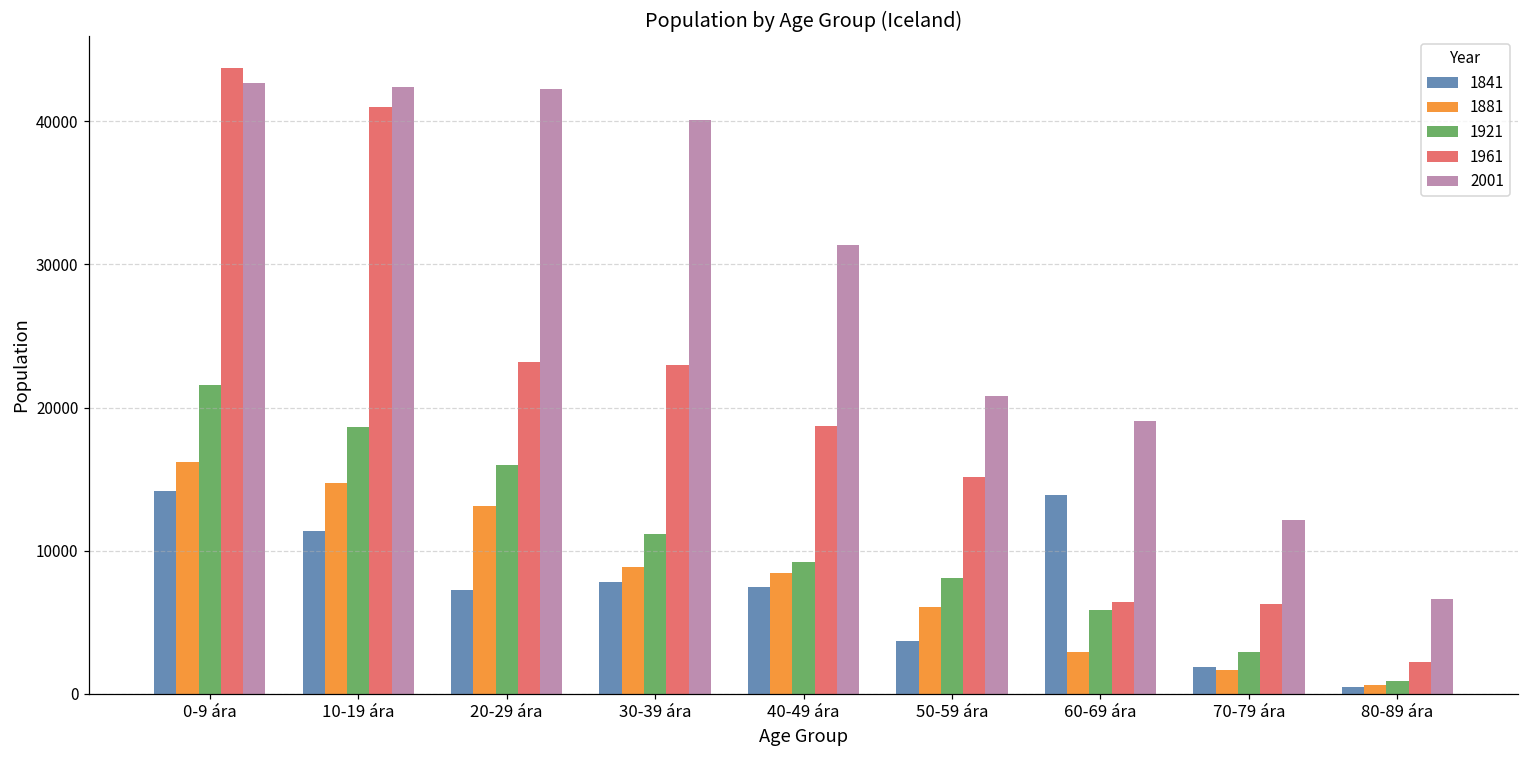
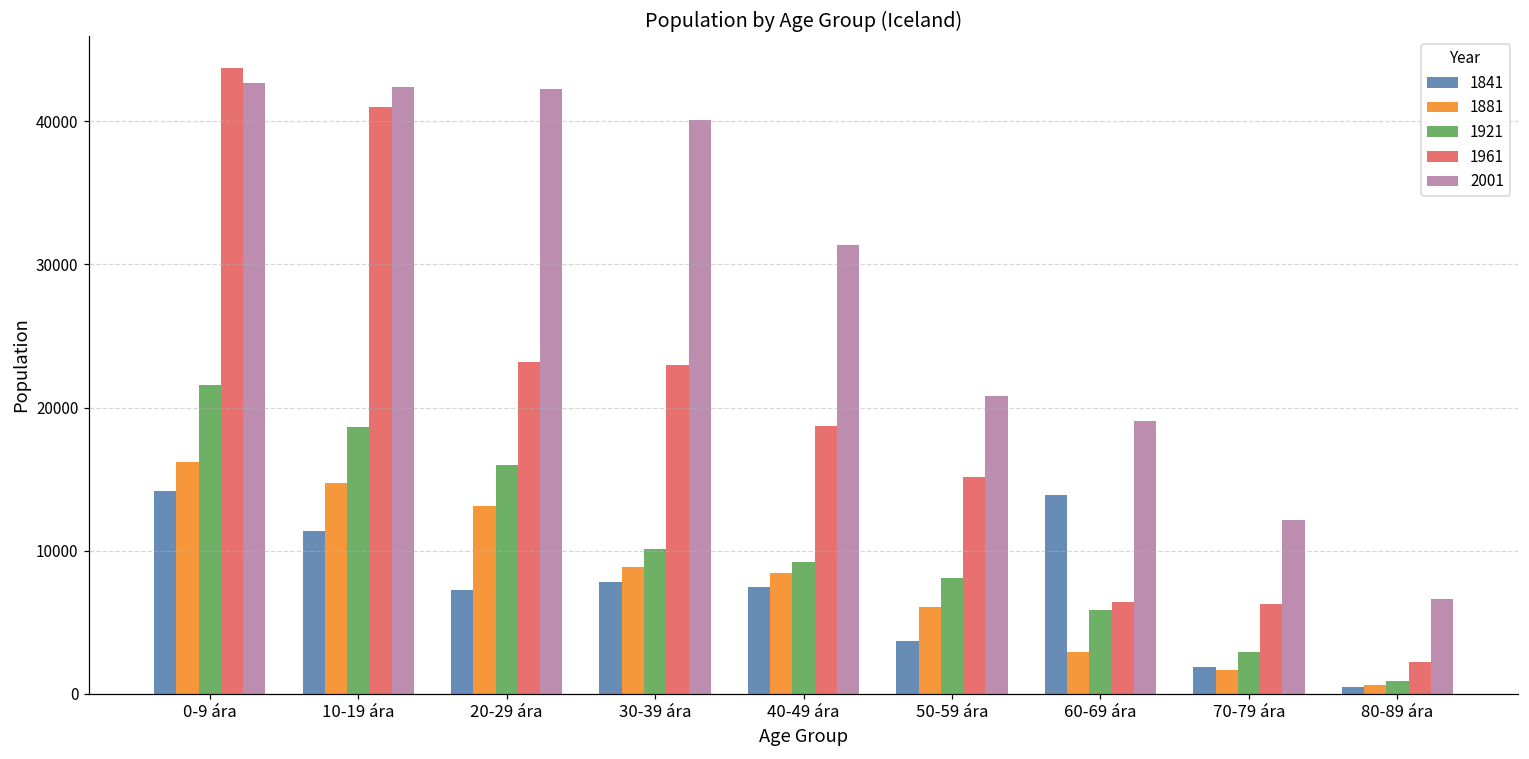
  {
    "1841": {
      "0-9 ára": 14200,
      "10-19 ára": 11400,
      "20-29 ára": 7200,
      "30-39 ára": 7800,
      "40-49 ára": 7500,
      "50-59 ára": 3700,
      "60-69 ára": 13900,
      "70-79 ára": 1900,
      "80-89 ára": 400
    },
    "1881": {
      "0-9 ára": 16200,
      "10-19 ára": 14800,
      "20-29 ára": 13100,
      "30-39 ára": 8900,
      "40-49 ára": 8400,
      "50-59 ára": 6100,
      "60-69 ára": 2900,
      "70-79 ára": 1600,
      "80-89 ára": 600
    },
    "1921": {
      "0-9 ára": 21600,
      "10-19 ára": 18700,
      "20-29 ára": 16000,
-     "30-39 ára": 11100,
+     "30-39 ára": 10100,
      "40-49 ára": 9200,
      "50-59 ára": 8100,
      "60-69 ára": 5900,
      "70-79 ára": 2900,
      "80-89 ára": 900
    },
    "1961": {
      "0-9 ára": 43700,
      "10-19 ára": 41000,
      "20-29 ára": 23200,
      "30-39 ára": 23000,
      "40-49 ára": 18700,
      "50-59 ára": 15200,
      "60-69 ára": 6400,
      "70-79 ára": 6300,
      "80-89 ára": 2200
    },
    "2001": {
      "0-9 ára": 42700,
      "10-19 ára": 42400,
      "20-29 ára": 42300,
      "30-39 ára": 40100,
      "40-49 ára": 31300,
      "50-59 ára": 20800,
      "60-69 ára": 19100,
      "70-79 ára": 12200,
      "80-89 ára": 6600
    }
  }
